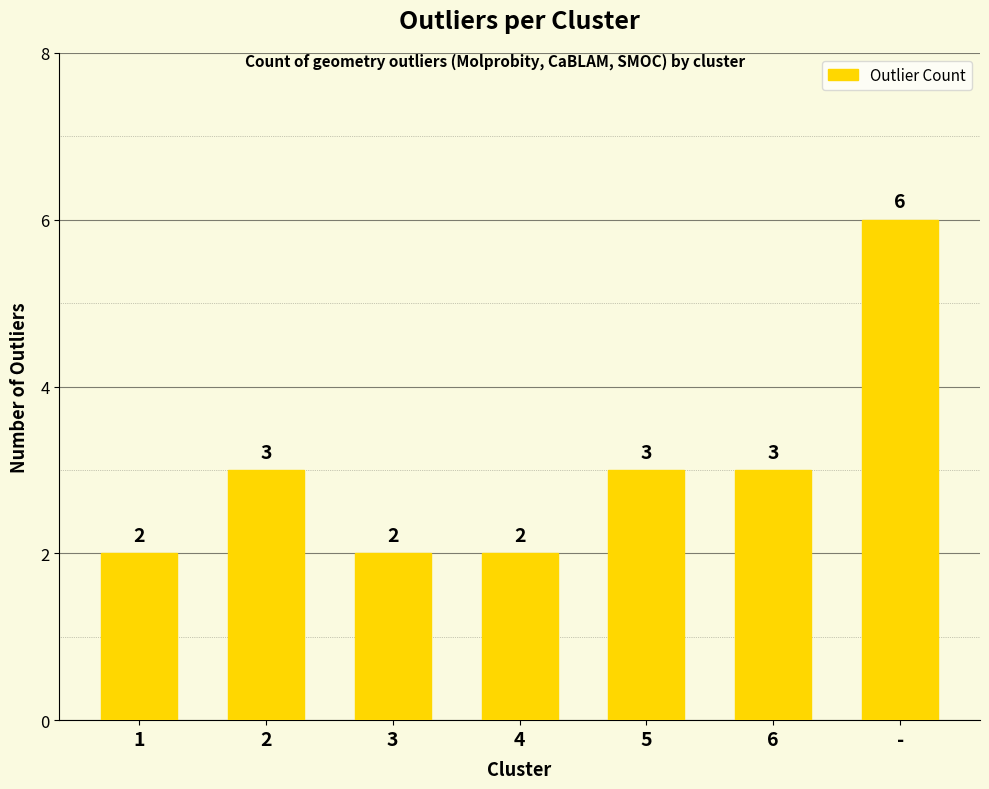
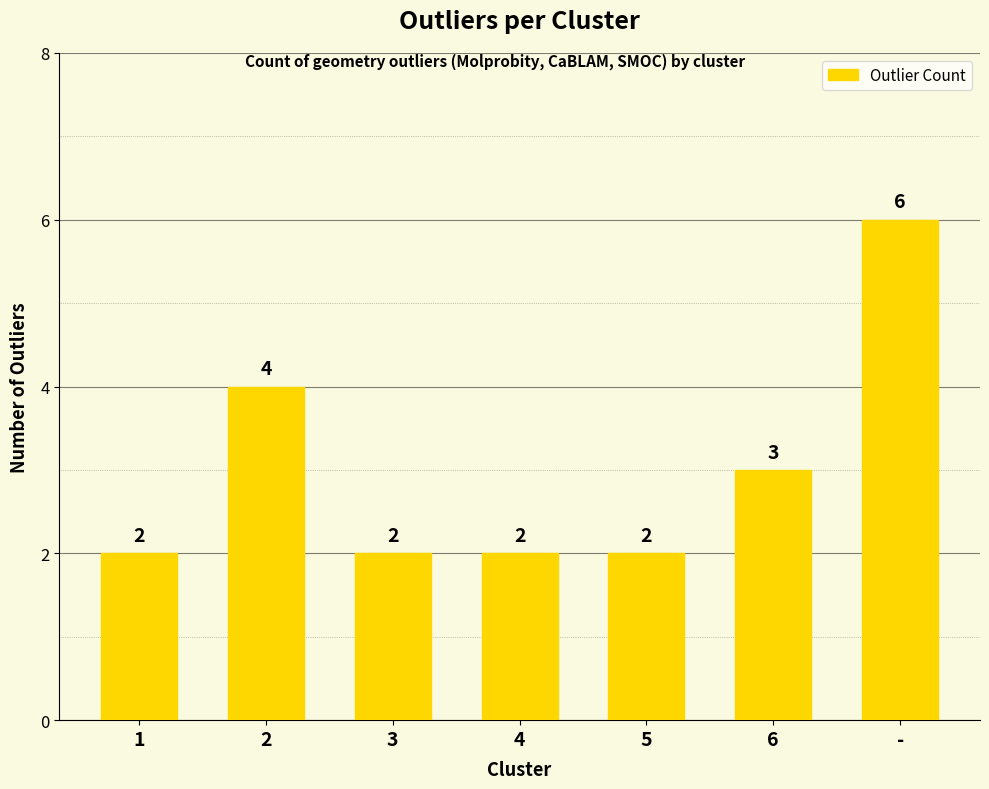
  {
    "1": 2,
-   "2": 3,
+   "2": 4,
    "3": 2,
    "4": 2,
-   "5": 3,
+   "5": 2,
    "6": 3,
    "-": 6
  }
